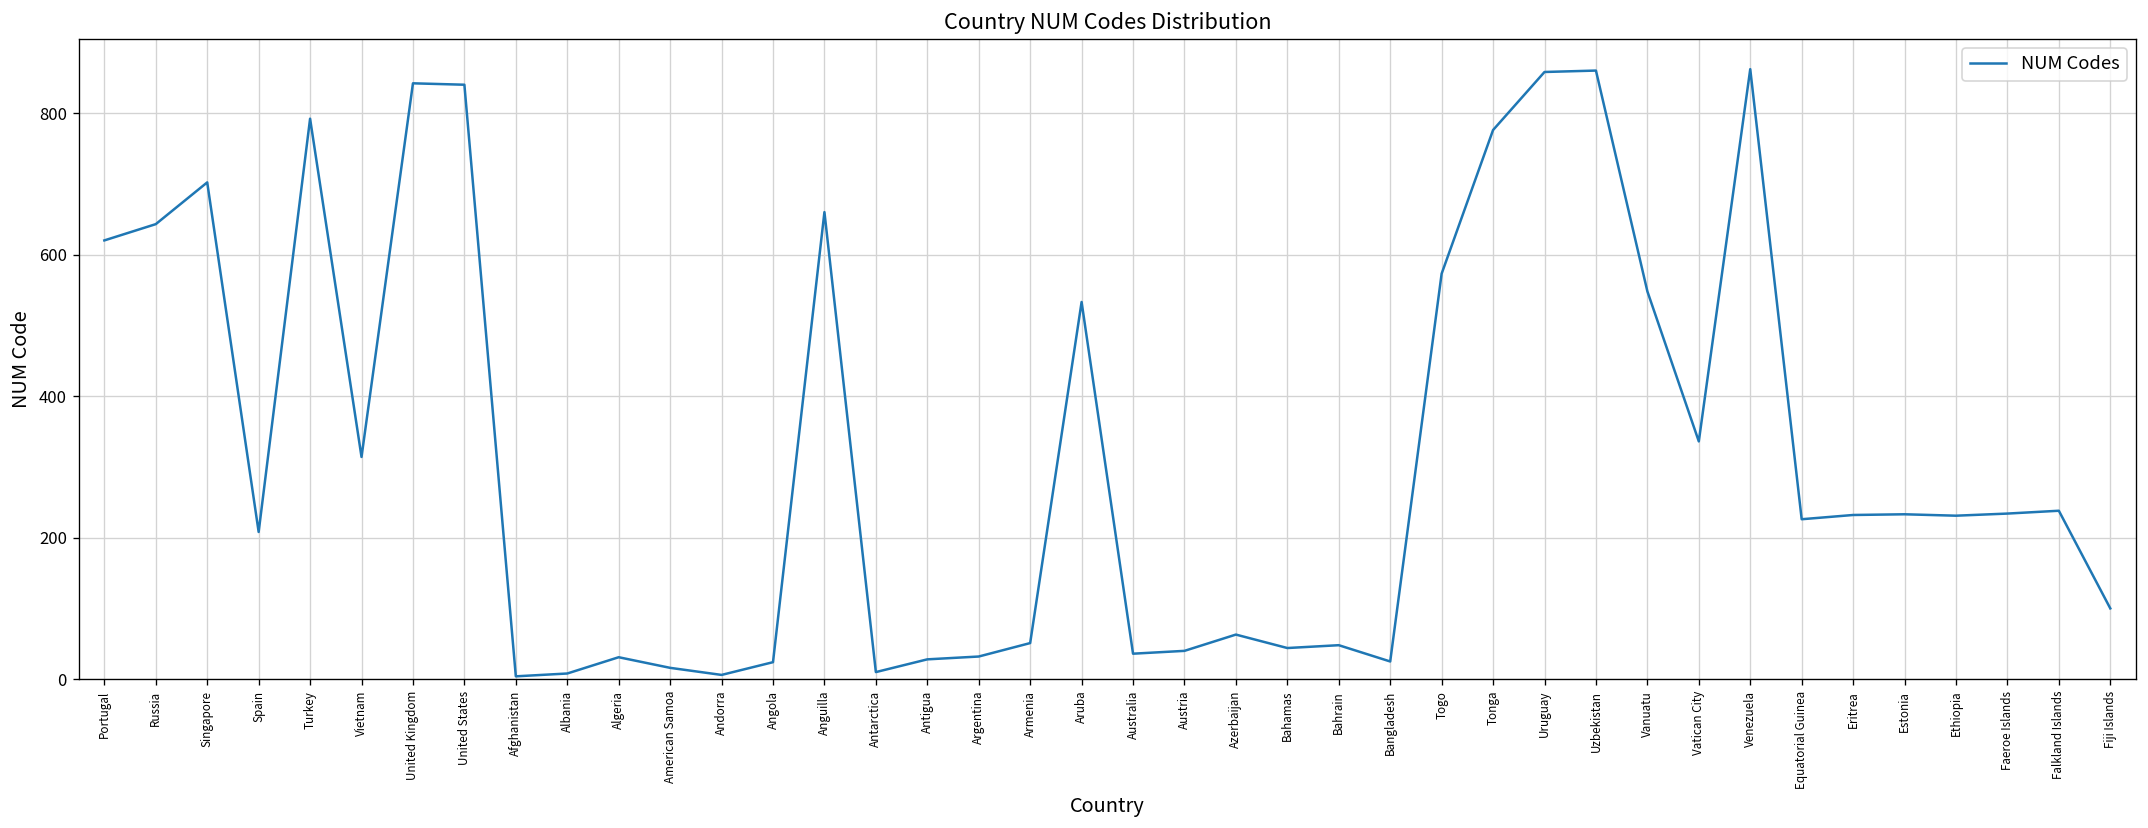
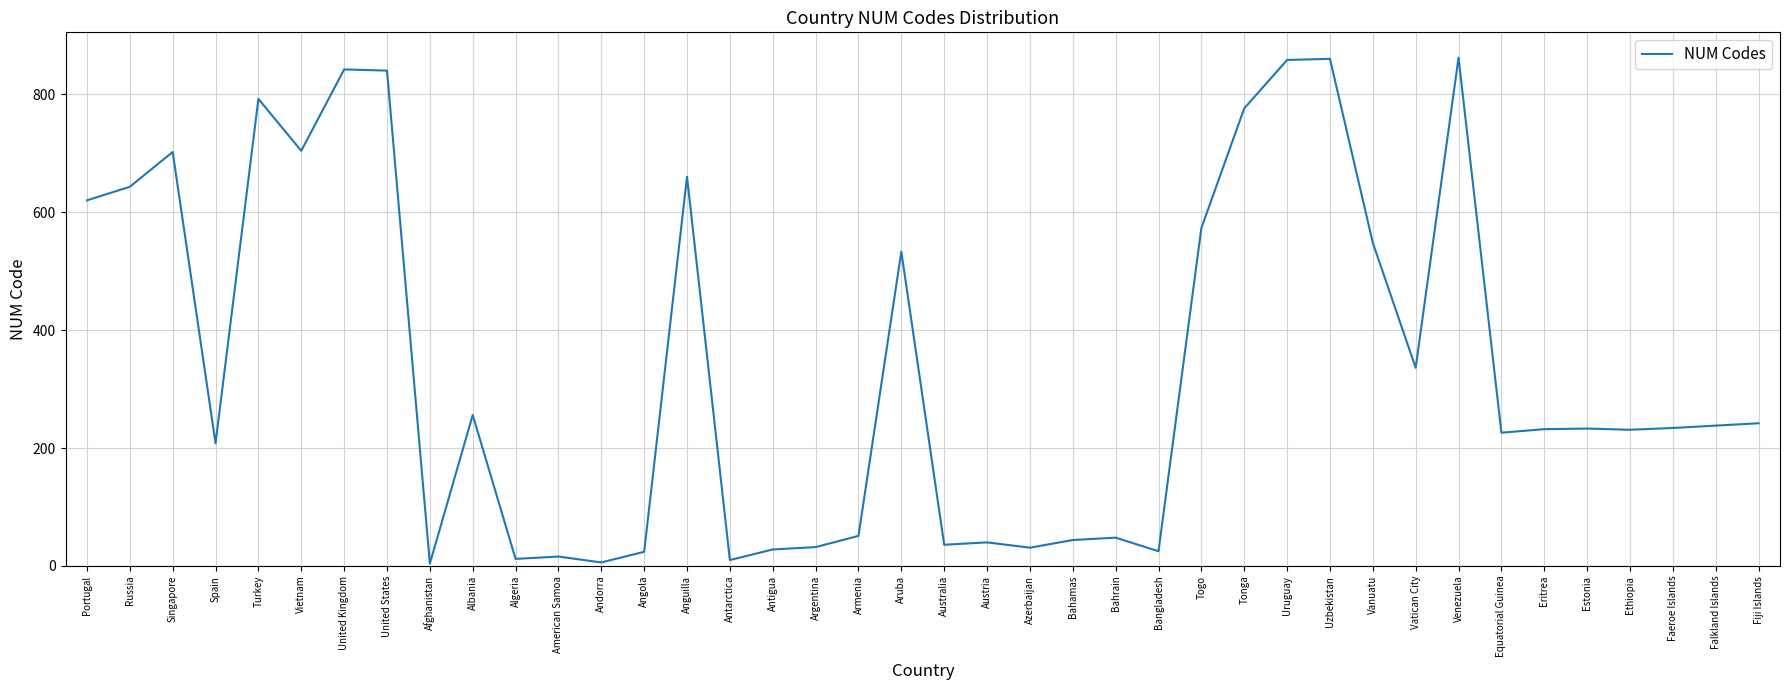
  {
    "Portugal": 620,
    "Russia": 640,
    "Singapore": 700,
    "Spain": 210,
    "Turkey": 790,
-   "Vietnam": 310,
+   "Vietnam": 700,
    "United Kingdom": 840,
    "United States": 840,
    "Afghanistan": 0,
-   "Albania": 10,
-   "Algeria": 30,
+   "Albania": 260,
+   "Algeria": 10,
    "American Samoa": 20,
    "Andorra": 10,
    "Angola": 20,
    "Anguilla": 660,
    "Antarctica": 10,
    "Antigua": 30,
    "Argentina": 30,
    "Armenia": 50,
    "Aruba": 530,
    "Australia": 40,
    "Austria": 40,
-   "Azerbaijan": 60,
+   "Azerbaijan": 30,
    "Bahamas": 40,
    "Bahrain": 50,
    "Bangladesh": 30,
    "Togo": 570,
    "Tonga": 780,
    "Uruguay": 860,
    "Uzbekistan": 860,
    "Vanuatu": 550,
    "Vatican City": 340,
    "Venezuela": 860,
    "Equatorial Guinea": 230,
    "Eritrea": 230,
    "Estonia": 230,
    "Ethiopia": 230,
    "Faeroe Islands": 230,
    "Falkland Islands": 240,
-   "Fiji Islands": 100
+   "Fiji Islands": 240
  }
